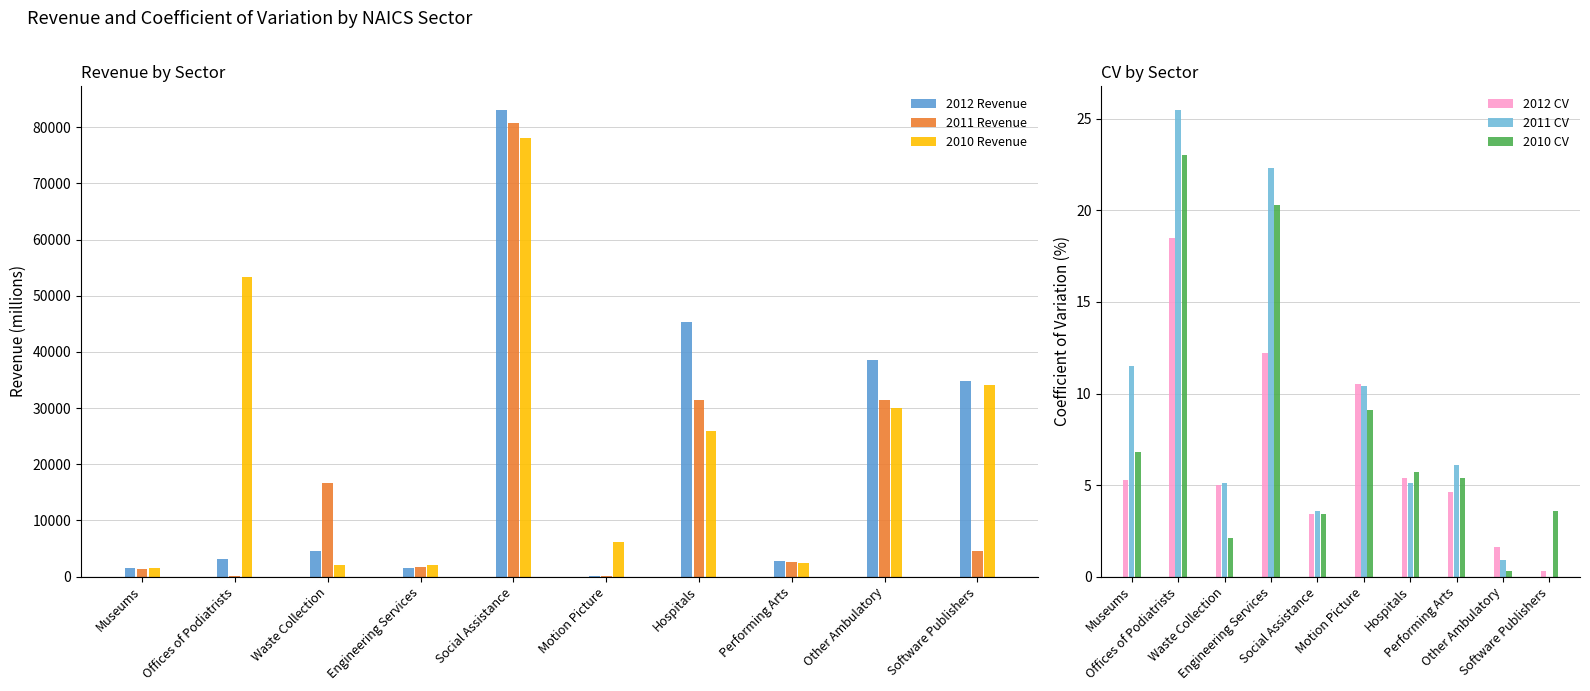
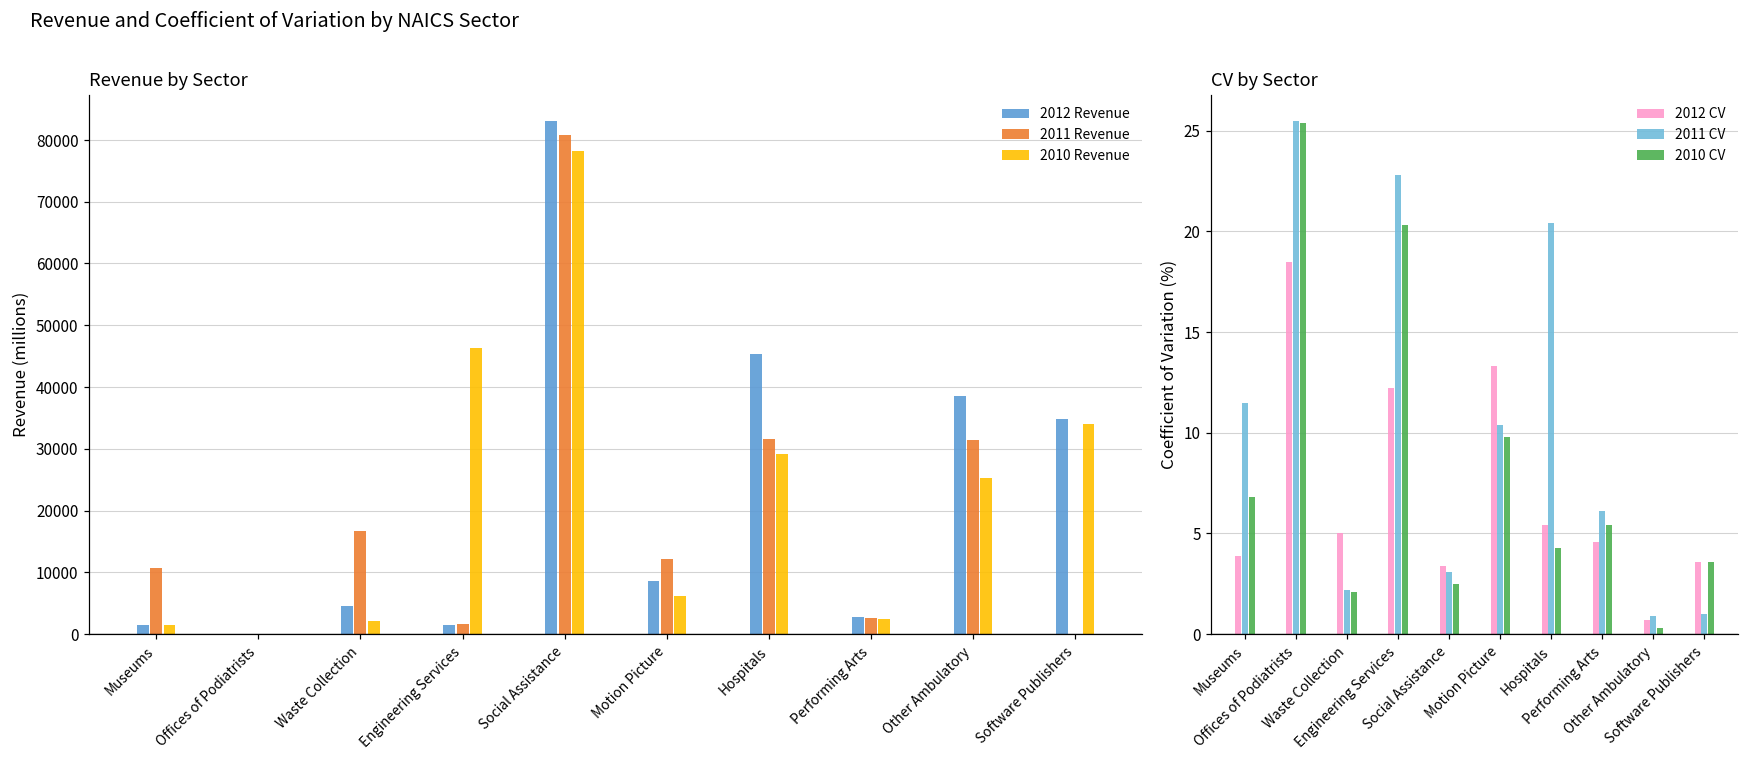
  {
    "Revenue by Sector": {
      "2012 Revenue": {
        "Museums": 1000,
-       "Offices of Podiatrists": 3000,
+       "Offices of Podiatrists": 0,
        "Waste Collection": 5000,
        "Engineering Services": 2000,
        "Social Assistance": 83000,
-       "Motion Picture": 0,
+       "Motion Picture": 9000,
        "Hospitals": 45000,
        "Performing Arts": 3000,
        "Other Ambulatory": 39000,
        "Software Publishers": 35000
      },
      "2011 Revenue": {
-       "Museums": 1000,
+       "Museums": 11000,
        "Waste Collection": 17000,
        "Engineering Services": 2000,
        "Social Assistance": 81000,
-       "Motion Picture": 0,
+       "Motion Picture": 12000,
        "Hospitals": 32000,
        "Performing Arts": 3000,
        "Other Ambulatory": 31000,
-       "Software Publishers": 5000
+       "Software Publishers": 0
      },
      "2010 Revenue": {
        "Museums": 2000,
-       "Offices of Podiatrists": 53000,
+       "Offices of Podiatrists": 0,
        "Waste Collection": 2000,
-       "Engineering Services": 2000,
+       "Engineering Services": 46000,
        "Social Assistance": 78000,
        "Motion Picture": 6000,
-       "Hospitals": 26000,
+       "Hospitals": 29000,
        "Performing Arts": 2000,
-       "Other Ambulatory": 30000,
+       "Other Ambulatory": 25000,
        "Software Publishers": 34000
      }
    },
    "CV by Sector": {
      "2012 CV": {
-       "Museums": 5.3,
+       "Museums": 3.9,
        "Offices of Podiatrists": 18.5,
        "Waste Collection": 5.0,
        "Engineering Services": 12.2,
        "Social Assistance": 3.4,
-       "Motion Picture": 10.5,
+       "Motion Picture": 13.3,
        "Hospitals": 5.4,
        "Performing Arts": 4.6,
-       "Other Ambulatory": 1.6,
-       "Software Publishers": 0.3
+       "Other Ambulatory": 0.7,
+       "Software Publishers": 3.6
      },
      "2011 CV": {
        "Museums": 11.5,
        "Offices of Podiatrists": 25.5,
-       "Waste Collection": 5.1,
-       "Engineering Services": 22.3,
-       "Social Assistance": 3.6,
+       "Waste Collection": 2.2,
+       "Engineering Services": 22.8,
+       "Social Assistance": 3.1,
        "Motion Picture": 10.4,
-       "Hospitals": 5.1,
+       "Hospitals": 20.4,
        "Performing Arts": 6.1,
        "Other Ambulatory": 0.9,
-       "Software Publishers": 0
+       "Software Publishers": 1
      },
      "2010 CV": {
        "Museums": 6.8,
-       "Offices of Podiatrists": 23.0,
+       "Offices of Podiatrists": 25.4,
        "Waste Collection": 2.1,
        "Engineering Services": 20.3,
-       "Social Assistance": 3.4,
-       "Motion Picture": 9.1,
-       "Hospitals": 5.7,
+       "Social Assistance": 2.5,
+       "Motion Picture": 9.8,
+       "Hospitals": 4.3,
        "Performing Arts": 5.4,
        "Other Ambulatory": 0.3,
        "Software Publishers": 3.6
      }
    }
  }
